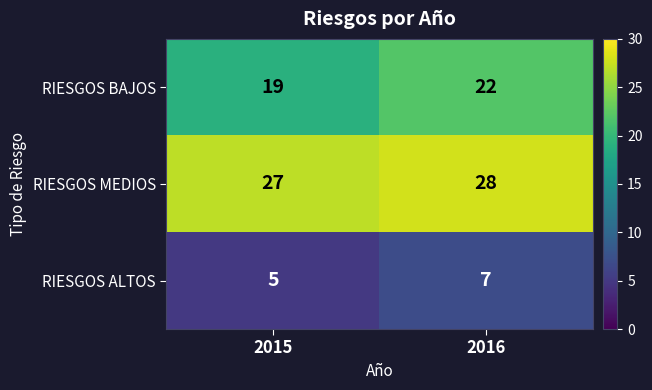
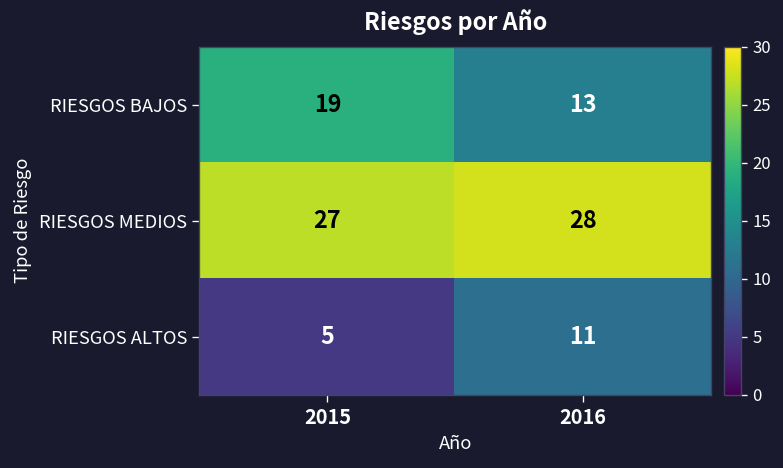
  {
    "RIESGOS BAJOS": {
      "2015": 19,
-     "2016": 22
+     "2016": 13
    },
    "RIESGOS MEDIOS": {
      "2015": 27,
      "2016": 28
    },
    "RIESGOS ALTOS": {
      "2015": 5,
-     "2016": 7
+     "2016": 11
    }
  }
